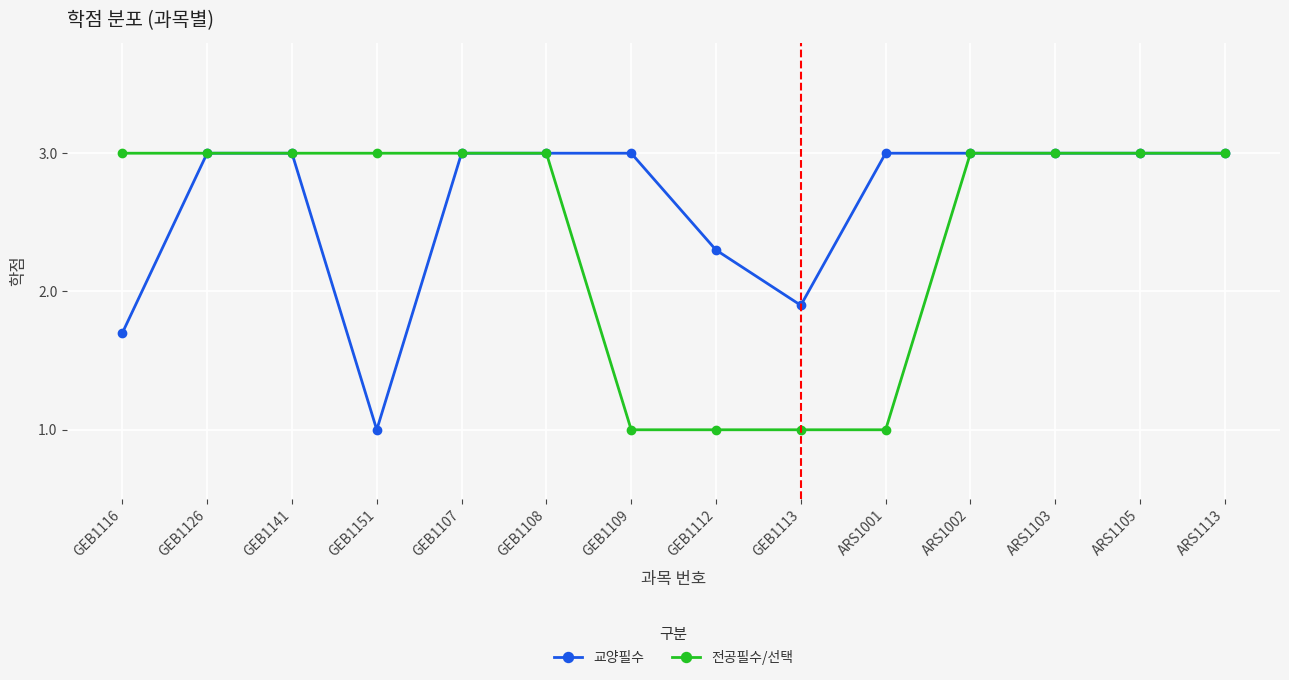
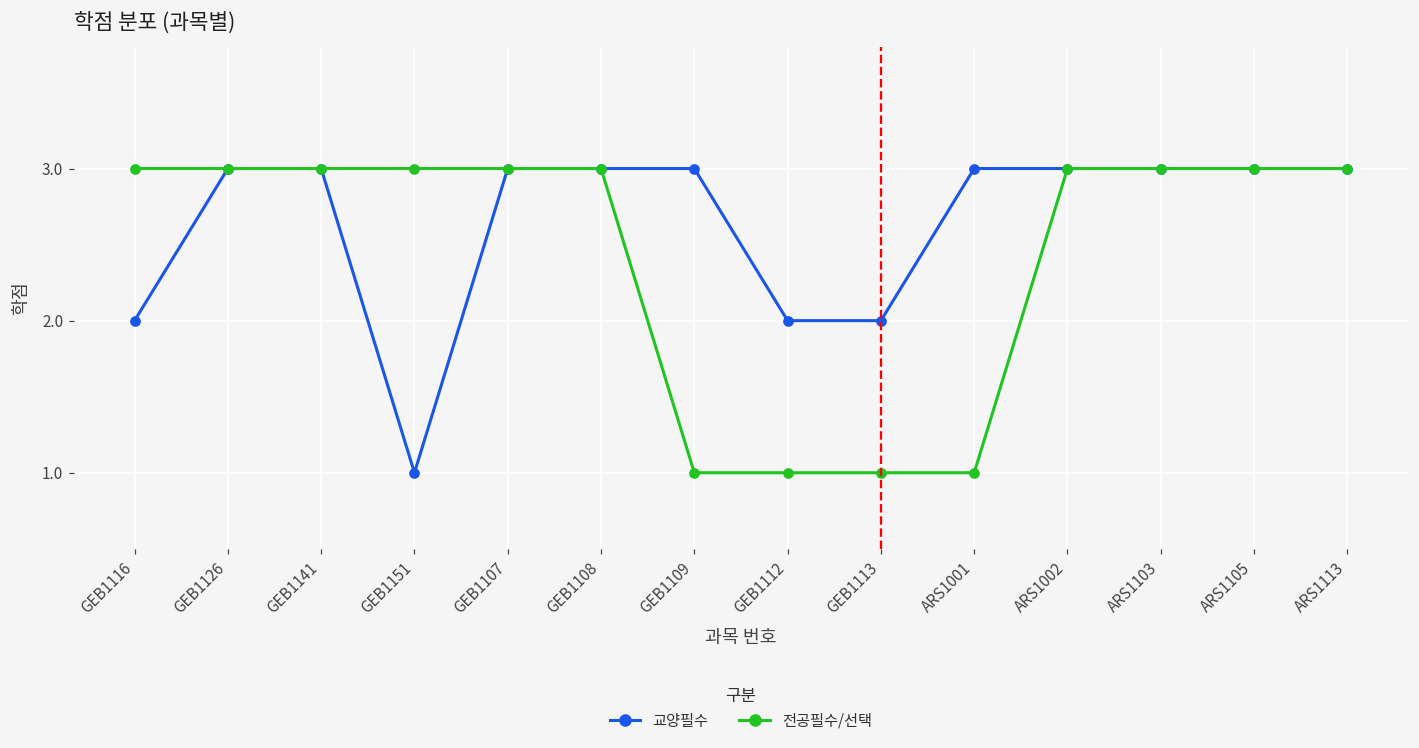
  {
    "교양필수": {
-     "GEB1116": 1.7,
+     "GEB1116": 2.0,
      "GEB1151": 1.0,
      "GEB1109": 3.0,
-     "GEB1112": 2.3,
-     "GEB1113": 1.9,
+     "GEB1112": 2.0,
+     "GEB1113": 2.0,
      "ARS1001": 3.0
    },
    "전공필수/선택": {
      "GEB1116": 3.0,
      "GEB1151": 3.0,
      "GEB1109": 1.0,
      "GEB1112": 1.0,
      "GEB1113": 1.0,
      "ARS1001": 1.0
    }
  }
